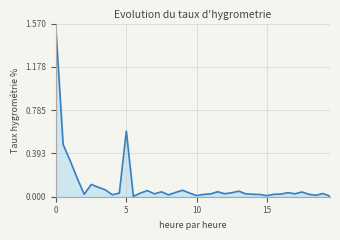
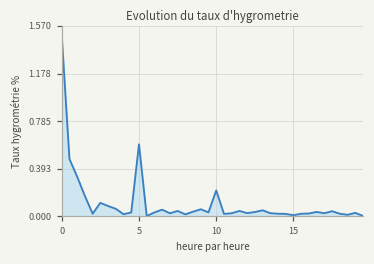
  {
    "0": 1.50,
    "5": 0.59,
-   "10": 0.01,
+   "10": 0.21,
    "15": 0.01
  }
